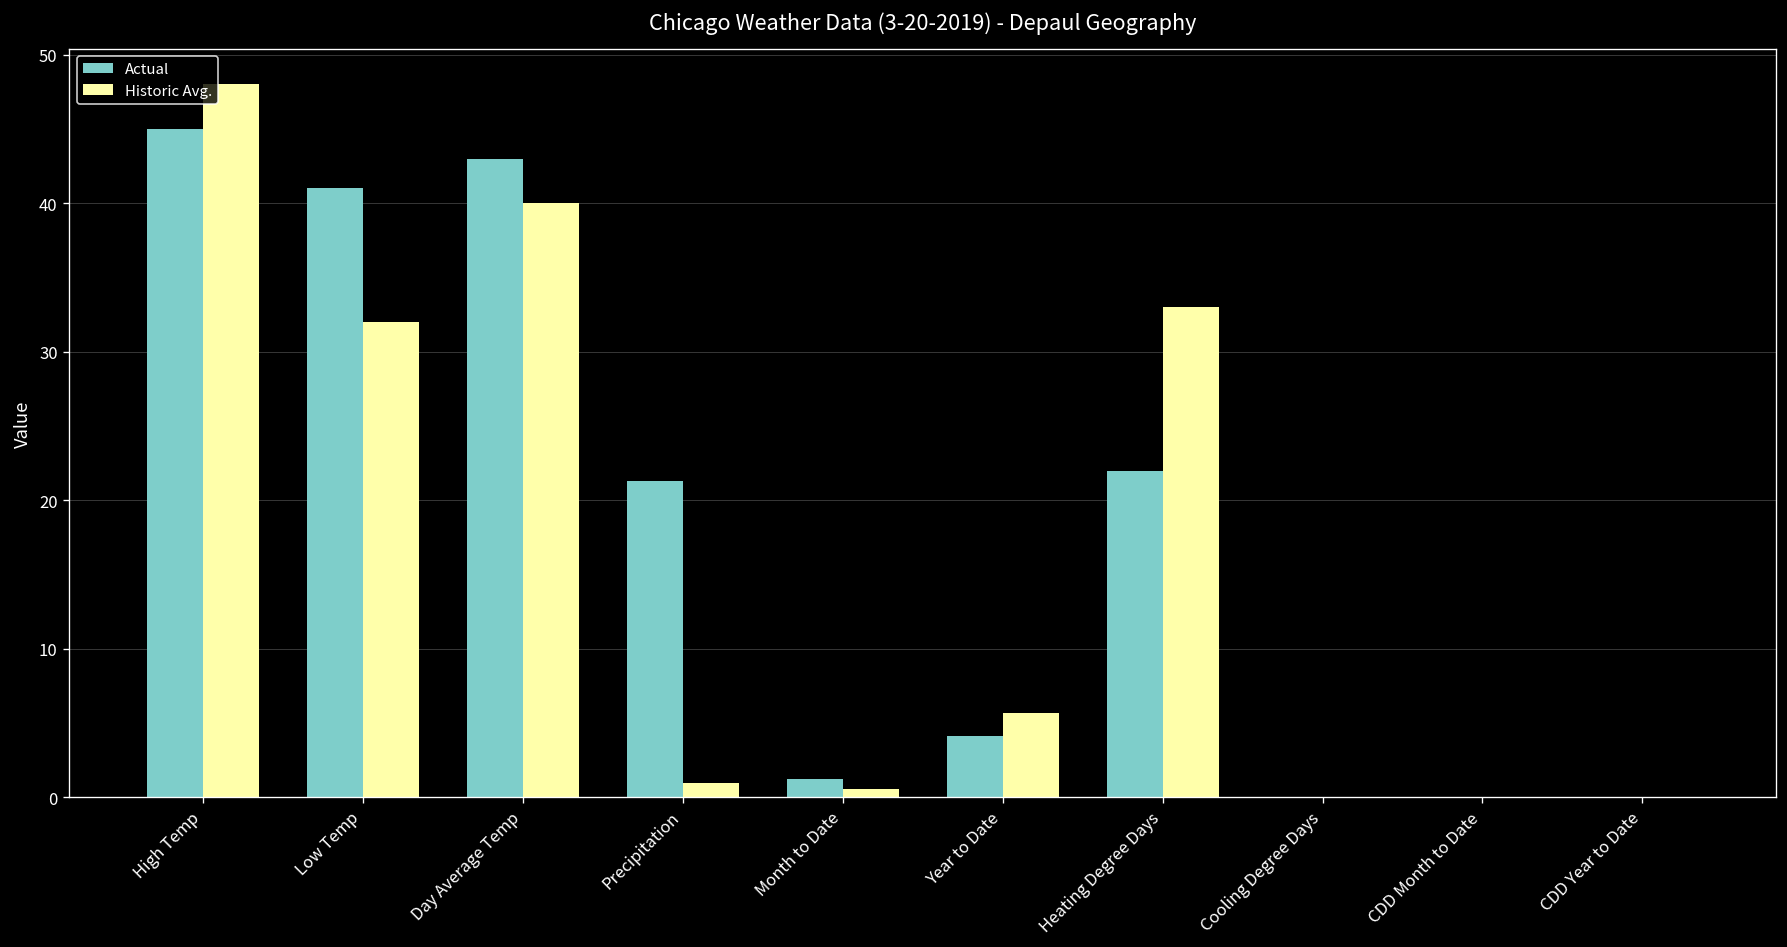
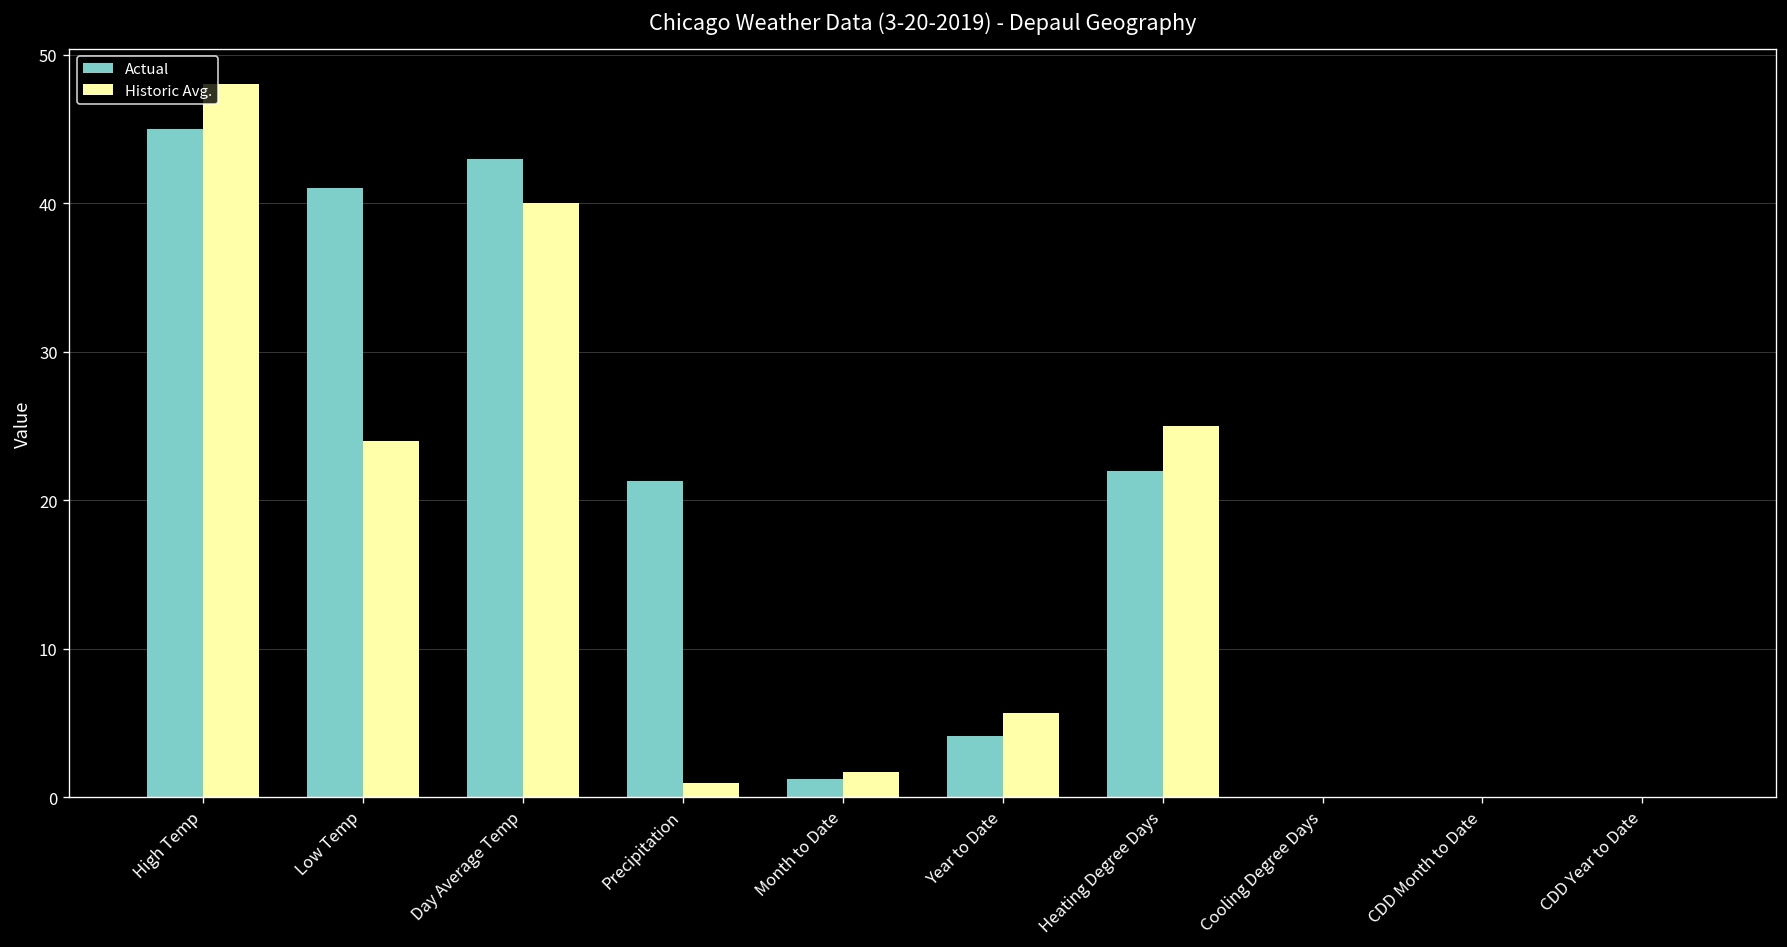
  {
    "Actual": {
      "High Temp": 45.0,
      "Low Temp": 41.0,
      "Day Average Temp": 43.0,
      "Precipitation": 21.3,
      "Month to Date": 1.2,
      "Year to Date": 4.2,
      "Heating Degree Days": 22.0,
      "Cooling Degree Days": 0.0,
      "CDD Month to Date": 0.0,
      "CDD Year to Date": 0.0
    },
    "Historic Avg.": {
      "High Temp": 48.0,
-     "Low Temp": 32,
+     "Low Temp": 24,
      "Day Average Temp": 40.0,
      "Precipitation": 1.0,
-     "Month to Date": 0.6,
+     "Month to Date": 1.7,
      "Year to Date": 5.7,
-     "Heating Degree Days": 33,
+     "Heating Degree Days": 25,
      "Cooling Degree Days": 0.0,
      "CDD Month to Date": 0.0,
      "CDD Year to Date": 0.0
    }
  }
